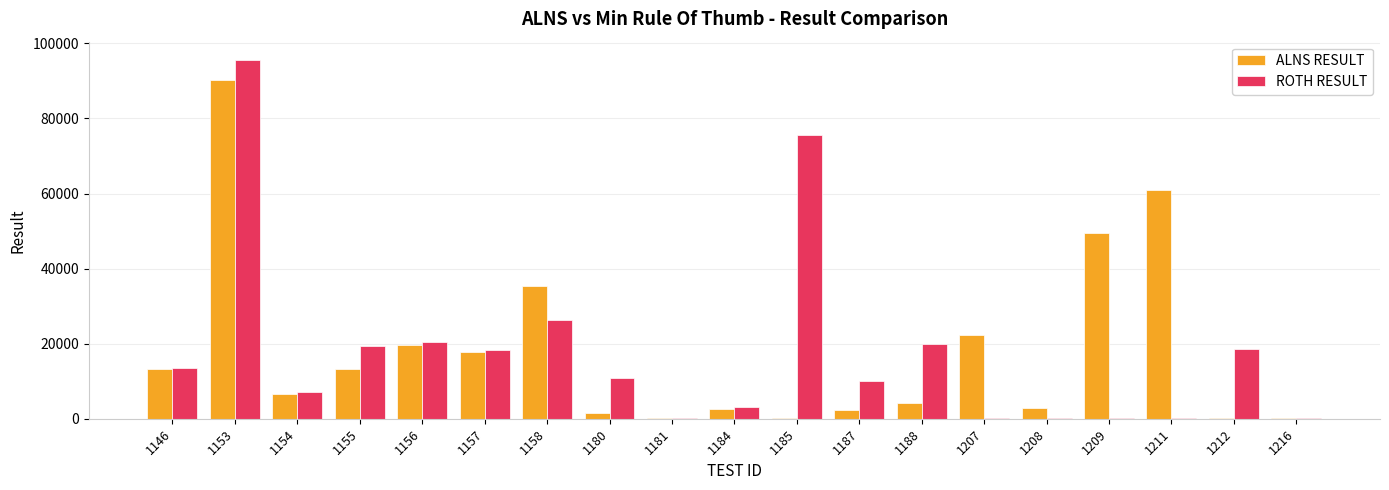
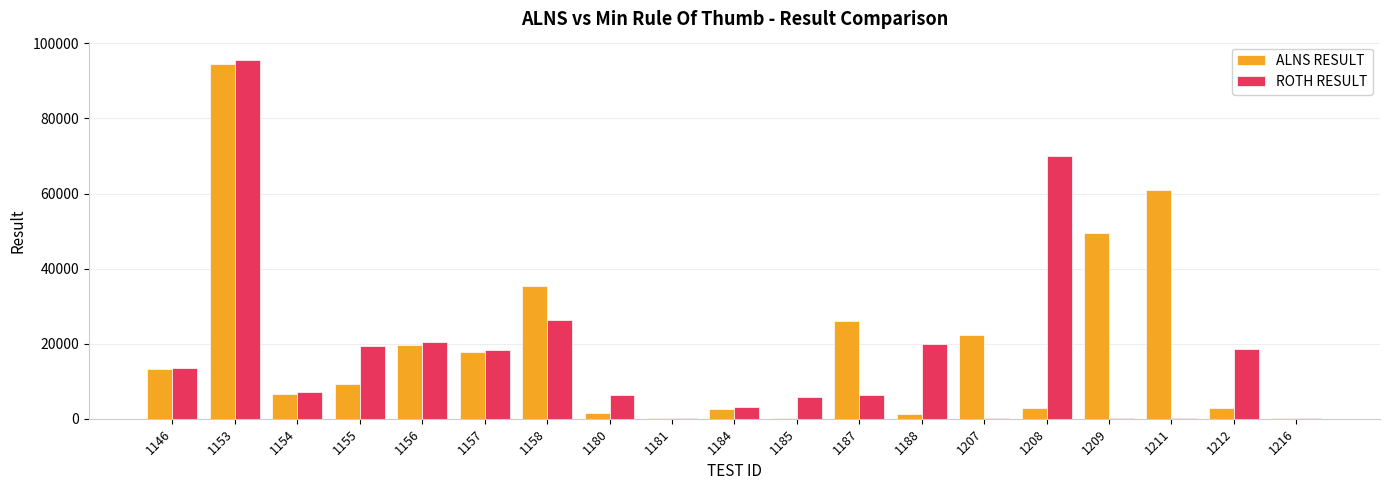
  {
    "ALNS RESULT": {
      "1146": 13000,
-     "1153": 90000,
+     "1153": 94000,
      "1154": 7000,
-     "1155": 13000,
+     "1155": 9000,
      "1156": 20000,
      "1157": 18000,
      "1158": 35000,
      "1180": 1000,
      "1184": 3000,
-     "1187": 2000,
-     "1188": 4000,
+     "1187": 26000,
+     "1188": 1000,
      "1207": 22000,
      "1208": 3000,
      "1209": 50000,
      "1211": 61000,
-     "1212": 0
+     "1212": 3000
    },
    "ROTH RESULT": {
      "1146": 13000,
      "1153": 96000,
      "1154": 7000,
      "1155": 19000,
      "1156": 20000,
      "1157": 18000,
      "1158": 26000,
-     "1180": 11000,
+     "1180": 6000,
      "1184": 3000,
-     "1185": 76000,
-     "1187": 10000,
+     "1185": 6000,
+     "1187": 6000,
      "1188": 20000,
-     "1208": 0,
+     "1208": 70000,
      "1212": 19000
    }
  }
